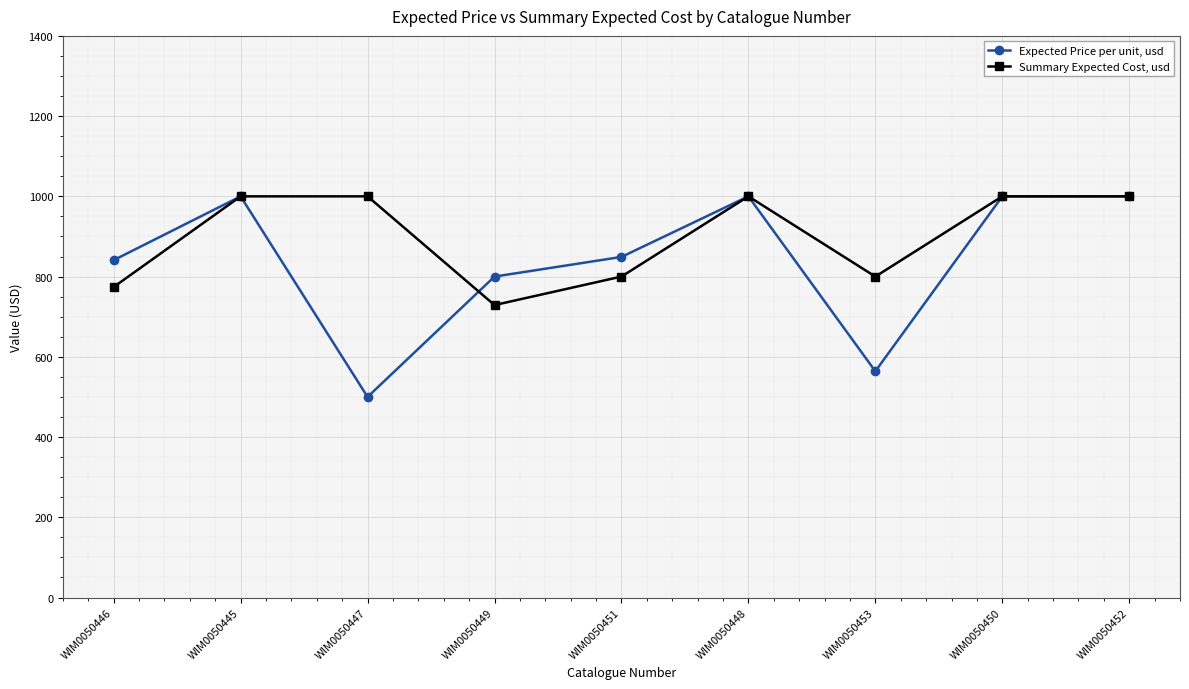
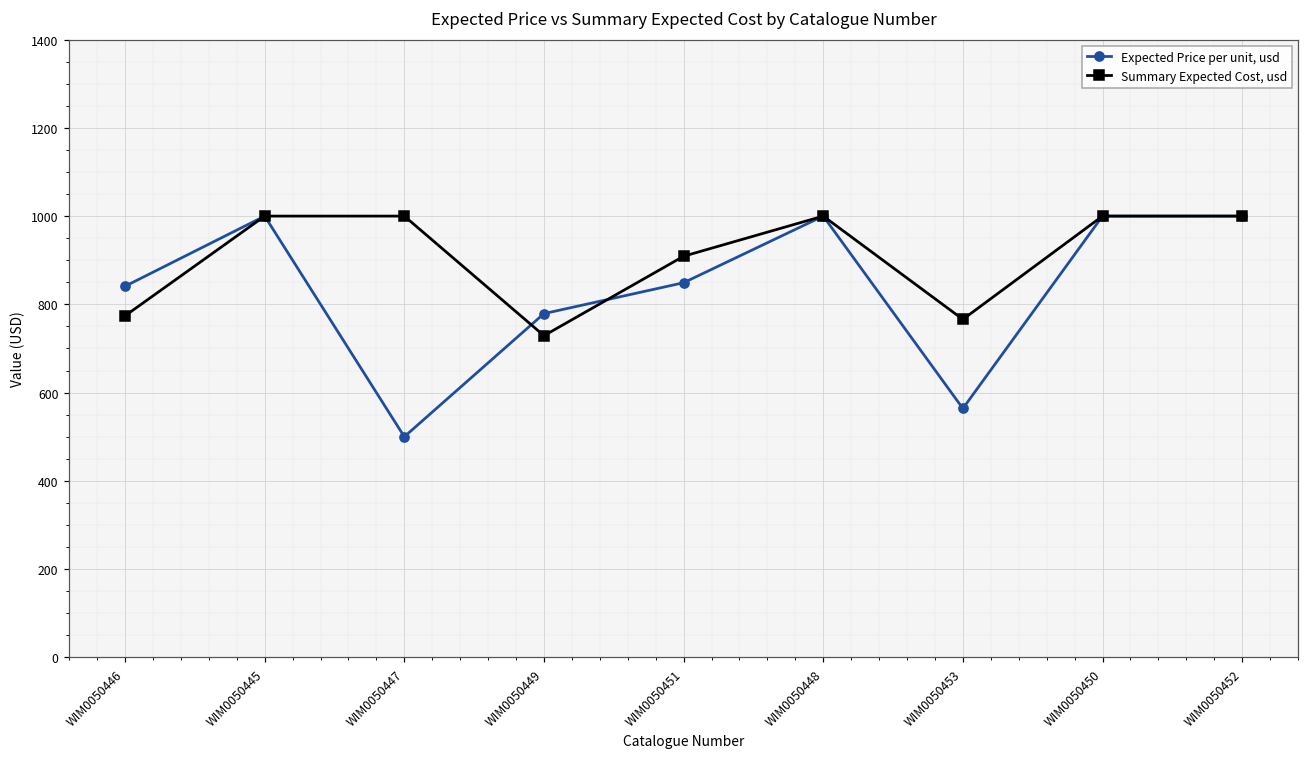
  {
    "Expected Price per unit, usd": {
      "WIM0050446": 840,
      "WIM0050447": 500,
-     "WIM0050449": 800,
+     "WIM0050449": 780,
      "WIM0050451": 850,
      "WIM0050453": 560
    },
    "Summary Expected Cost, usd": {
      "WIM0050446": 770,
      "WIM0050447": 1000,
      "WIM0050449": 730,
-     "WIM0050451": 800,
-     "WIM0050453": 800
+     "WIM0050451": 910,
+     "WIM0050453": 770
    }
  }
